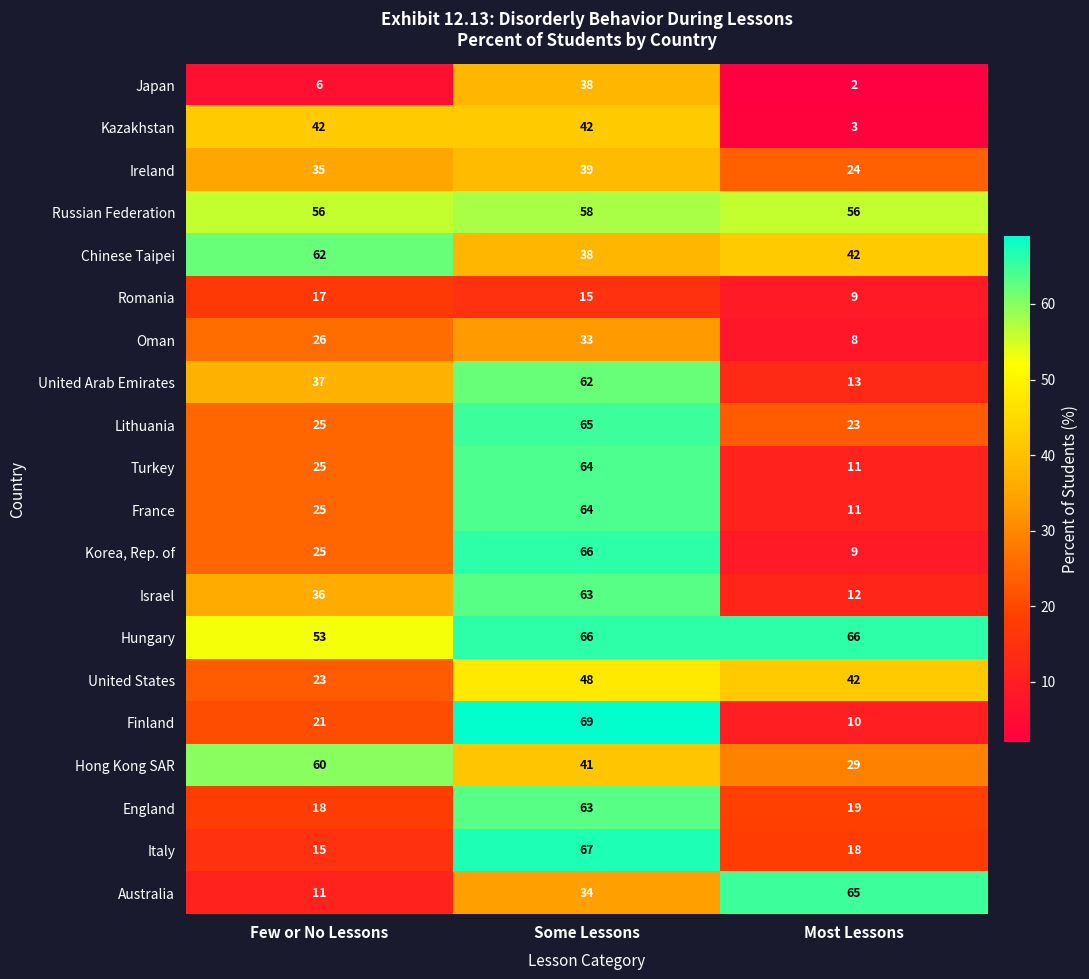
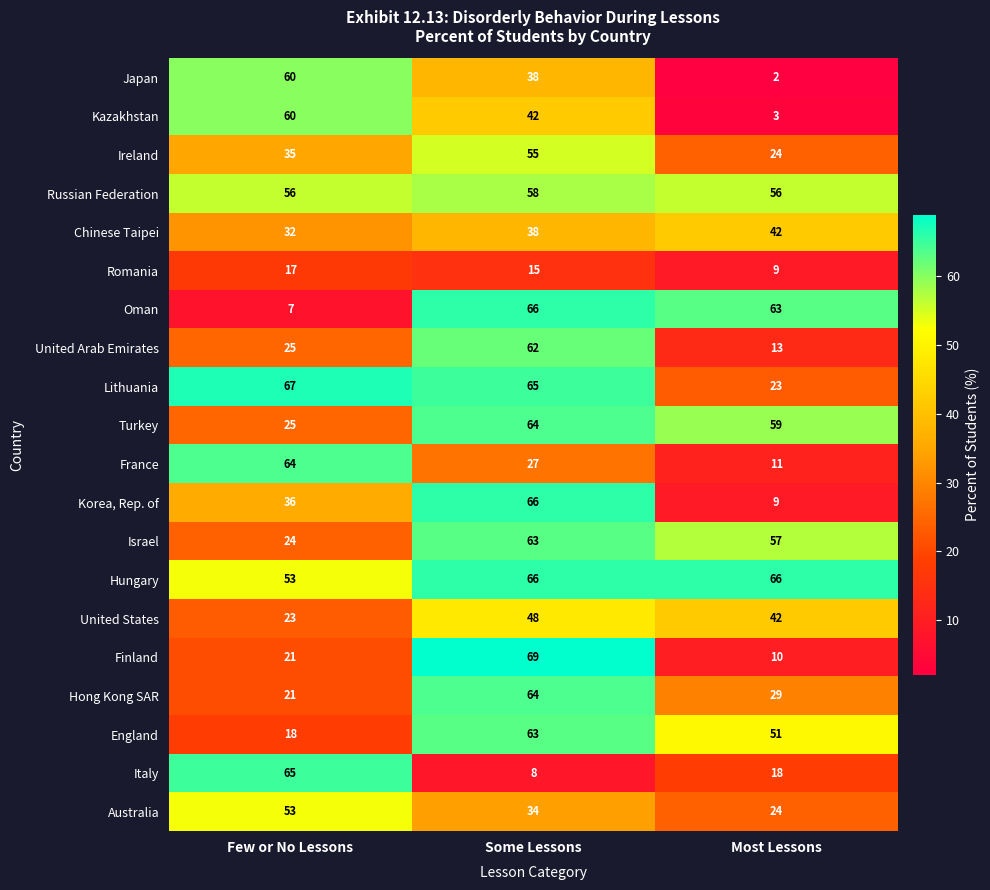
  {
    "Japan": {
-     "Few or No Lessons": 6,
+     "Few or No Lessons": 60,
      "Some Lessons": 38,
      "Most Lessons": 2
    },
    "Kazakhstan": {
-     "Few or No Lessons": 42,
+     "Few or No Lessons": 60,
      "Some Lessons": 42,
      "Most Lessons": 3
    },
    "Ireland": {
      "Few or No Lessons": 35,
-     "Some Lessons": 39,
+     "Some Lessons": 55,
      "Most Lessons": 24
    },
    "Russian Federation": {
      "Few or No Lessons": 56,
      "Some Lessons": 58,
      "Most Lessons": 56
    },
    "Chinese Taipei": {
-     "Few or No Lessons": 62,
+     "Few or No Lessons": 32,
      "Some Lessons": 38,
      "Most Lessons": 42
    },
    "Romania": {
      "Few or No Lessons": 17,
      "Some Lessons": 15,
      "Most Lessons": 9
    },
    "Oman": {
-     "Few or No Lessons": 26,
-     "Some Lessons": 33,
-     "Most Lessons": 8
+     "Few or No Lessons": 7,
+     "Some Lessons": 66,
+     "Most Lessons": 63
    },
    "United Arab Emirates": {
-     "Few or No Lessons": 37,
+     "Few or No Lessons": 25,
      "Some Lessons": 62,
      "Most Lessons": 13
    },
    "Lithuania": {
-     "Few or No Lessons": 25,
+     "Few or No Lessons": 67,
      "Some Lessons": 65,
      "Most Lessons": 23
    },
    "Turkey": {
      "Few or No Lessons": 25,
      "Some Lessons": 64,
-     "Most Lessons": 11
+     "Most Lessons": 59
    },
    "France": {
-     "Few or No Lessons": 25,
-     "Some Lessons": 64,
+     "Few or No Lessons": 64,
+     "Some Lessons": 27,
      "Most Lessons": 11
    },
    "Korea, Rep. of": {
-     "Few or No Lessons": 25,
+     "Few or No Lessons": 36,
      "Some Lessons": 66,
      "Most Lessons": 9
    },
    "Israel": {
-     "Few or No Lessons": 36,
+     "Few or No Lessons": 24,
      "Some Lessons": 63,
-     "Most Lessons": 12
+     "Most Lessons": 57
    },
    "Hungary": {
      "Few or No Lessons": 53,
      "Some Lessons": 66,
      "Most Lessons": 66
    },
    "United States": {
      "Few or No Lessons": 23,
      "Some Lessons": 48,
      "Most Lessons": 42
    },
    "Finland": {
      "Few or No Lessons": 21,
      "Some Lessons": 69,
      "Most Lessons": 10
    },
    "Hong Kong SAR": {
-     "Few or No Lessons": 60,
-     "Some Lessons": 41,
+     "Few or No Lessons": 21,
+     "Some Lessons": 64,
      "Most Lessons": 29
    },
    "England": {
      "Few or No Lessons": 18,
      "Some Lessons": 63,
-     "Most Lessons": 19
+     "Most Lessons": 51
    },
    "Italy": {
-     "Few or No Lessons": 15,
-     "Some Lessons": 67,
+     "Few or No Lessons": 65,
+     "Some Lessons": 8,
      "Most Lessons": 18
    },
    "Australia": {
-     "Few or No Lessons": 11,
+     "Few or No Lessons": 53,
      "Some Lessons": 34,
-     "Most Lessons": 65
+     "Most Lessons": 24
    }
  }
